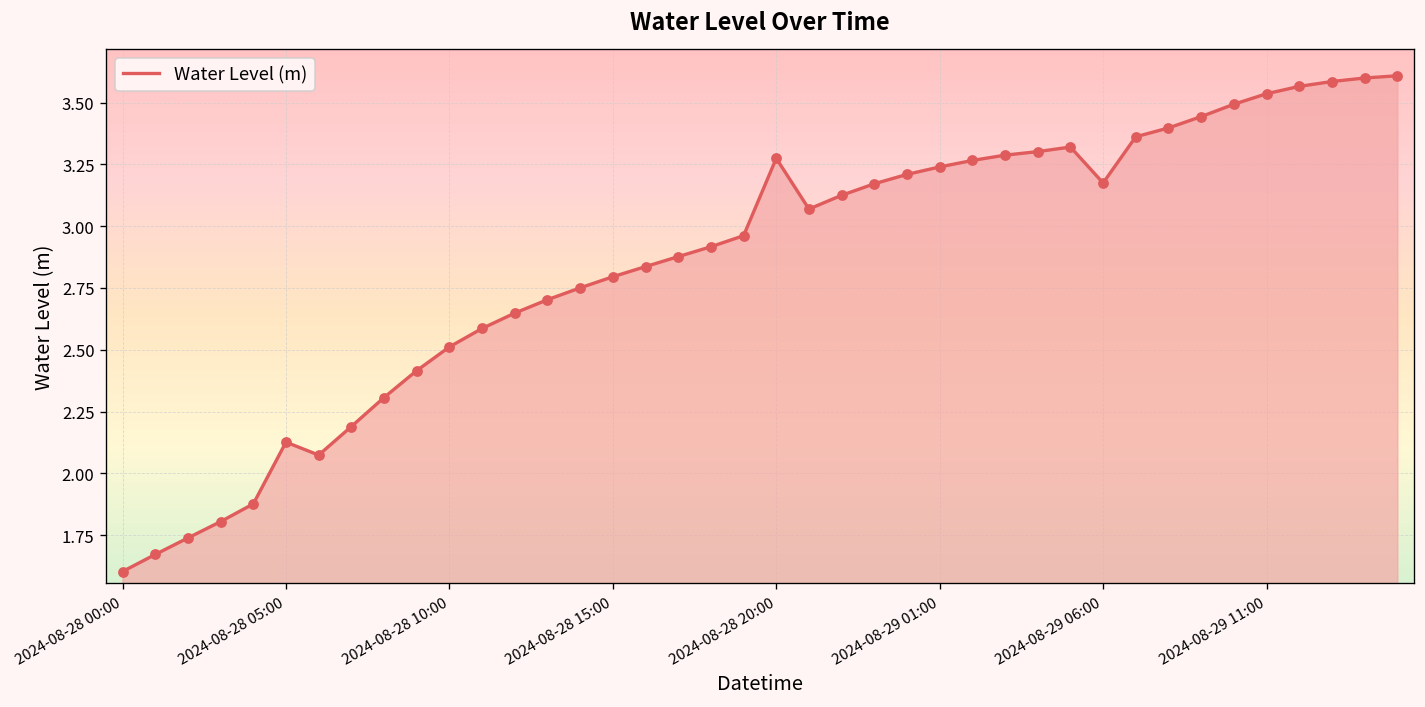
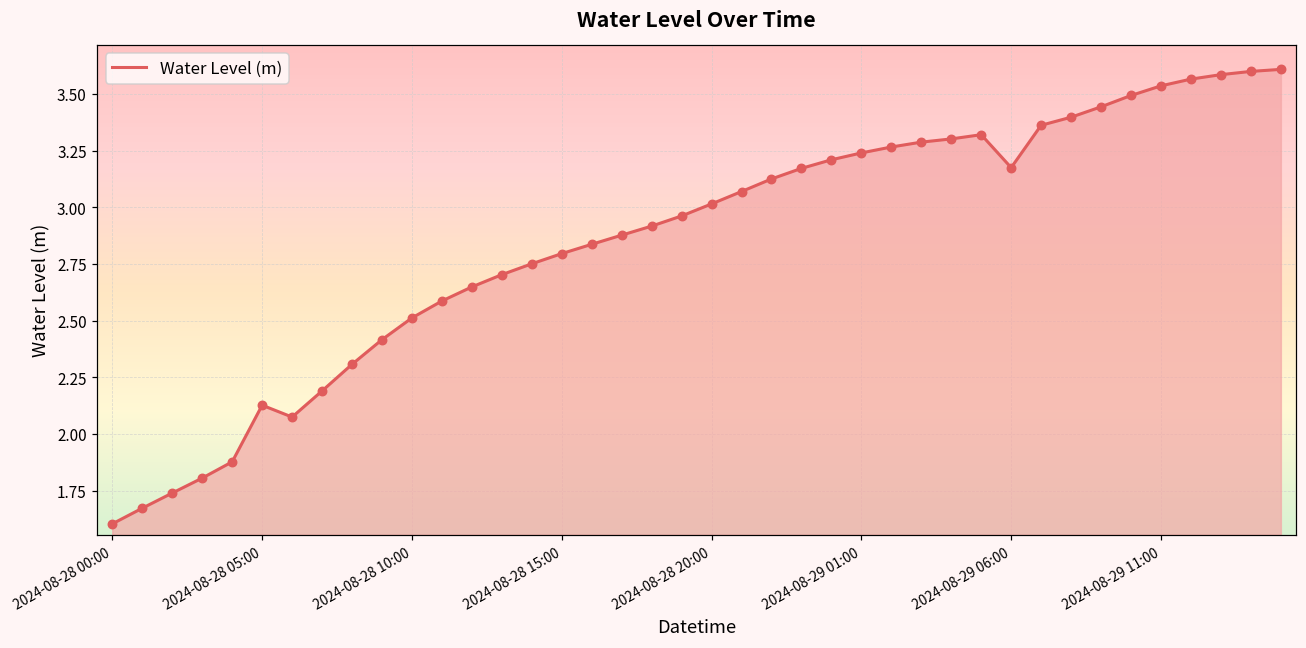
  {
    "2024-08-28 00:00": 1.60,
    "2024-08-28 05:00": 2.13,
    "2024-08-28 10:00": 2.51,
    "2024-08-28 15:00": 2.80,
-   "2024-08-28 20:00": 3.27,
+   "2024-08-28 20:00": 3.01,
    "2024-08-29 01:00": 3.24,
    "2024-08-29 06:00": 3.17,
    "2024-08-29 11:00": 3.54
  }
